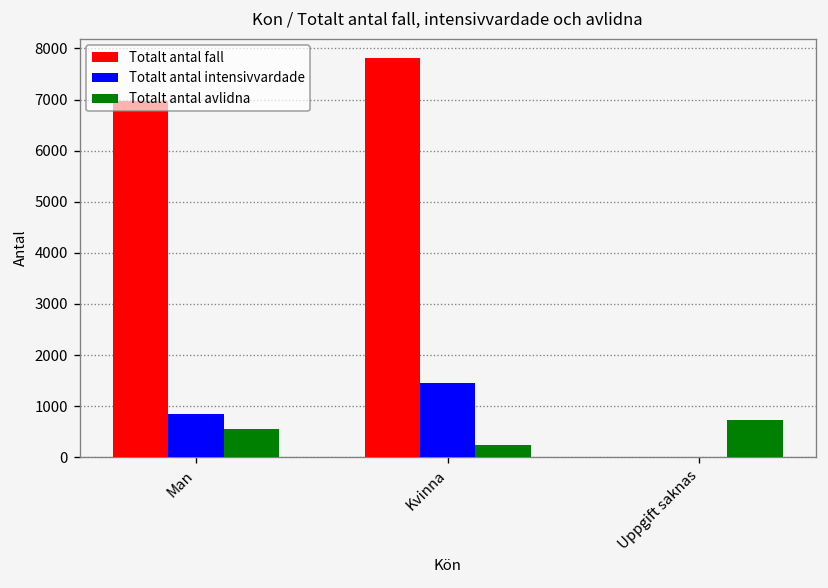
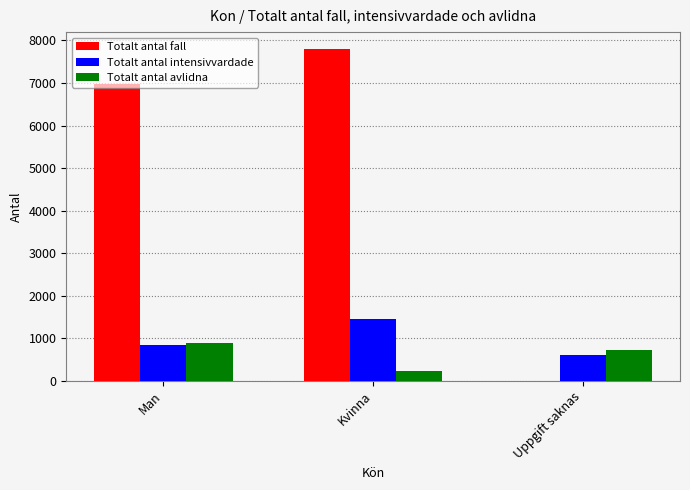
  {
    "Totalt antal fall": {
      "Kvinna": 7800
    },
    "Totalt antal intensivvardade": {
      "Man": 800,
      "Kvinna": 1500,
-     "Uppgift saknas": 0
+     "Uppgift saknas": 600
    },
    "Totalt antal avlidna": {
-     "Man": 600,
+     "Man": 900,
      "Kvinna": 200,
      "Uppgift saknas": 700
    }
  }
